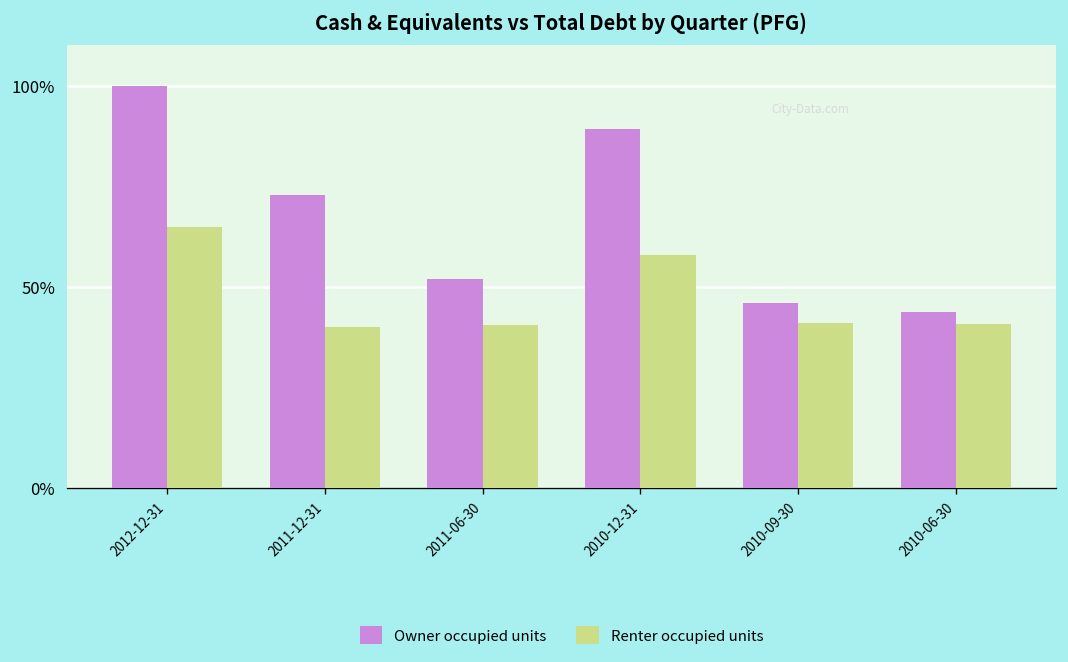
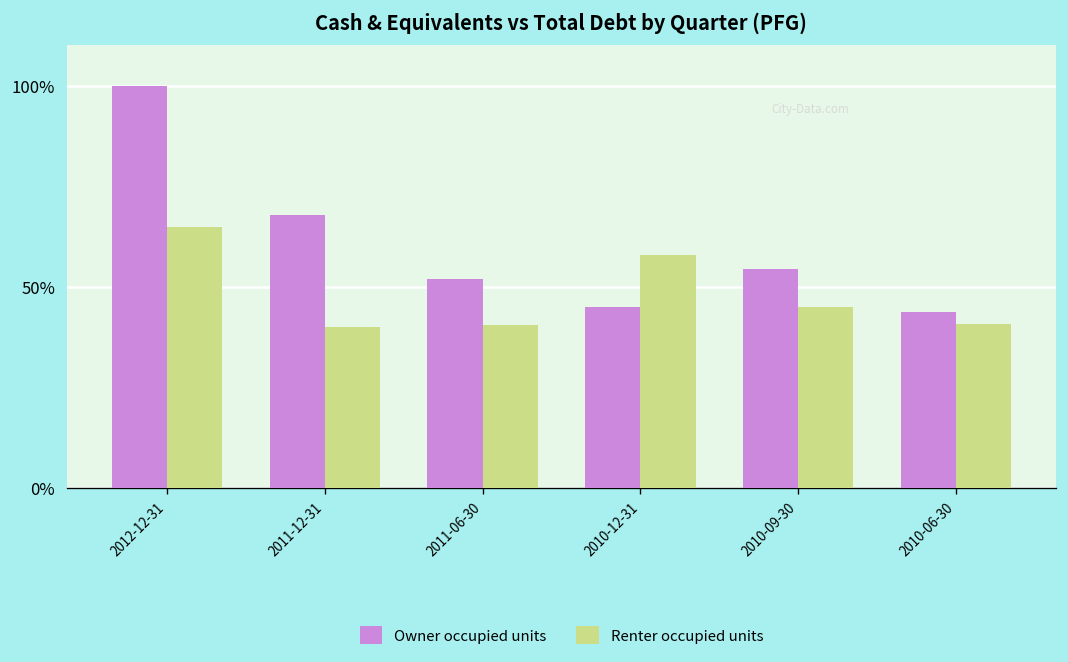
  {
    "Owner occupied units": {
      "2012-12-31": "100%",
-     "2011-12-31": "73%",
+     "2011-12-31": "68%",
      "2011-06-30": "52%",
-     "2010-12-31": "89%",
-     "2010-09-30": "46%",
+     "2010-12-31": "45%",
+     "2010-09-30": "54%",
      "2010-06-30": "44%"
    },
    "Renter occupied units": {
      "2012-12-31": "65%",
      "2011-12-31": "40%",
      "2011-06-30": "40%",
      "2010-12-31": "58%",
-     "2010-09-30": "41%",
+     "2010-09-30": "45%",
      "2010-06-30": "41%"
    }
  }
